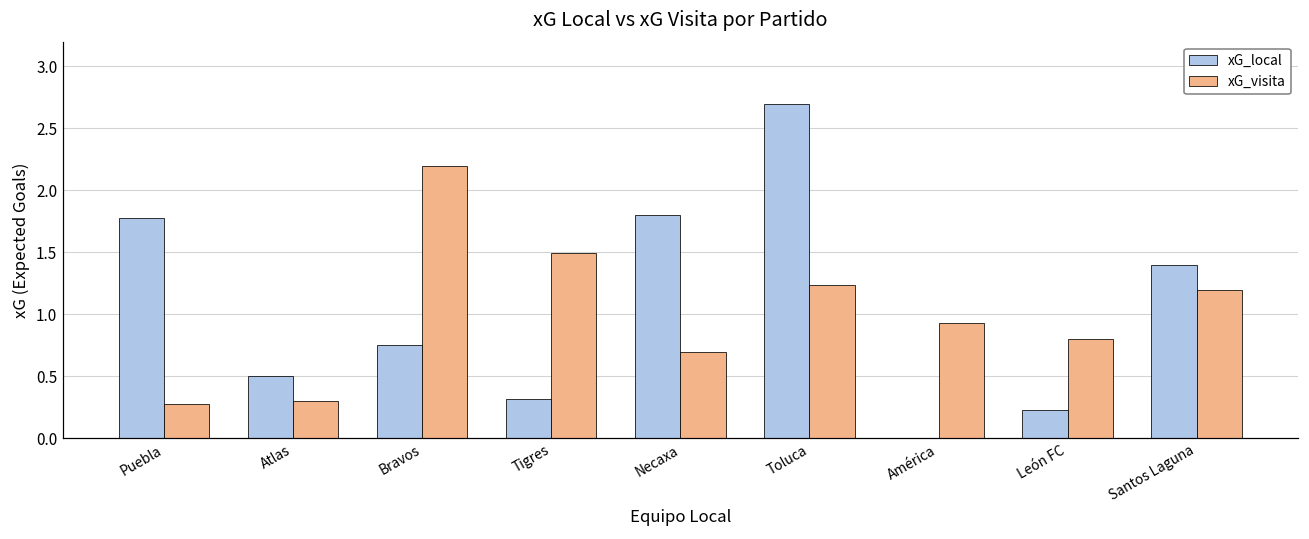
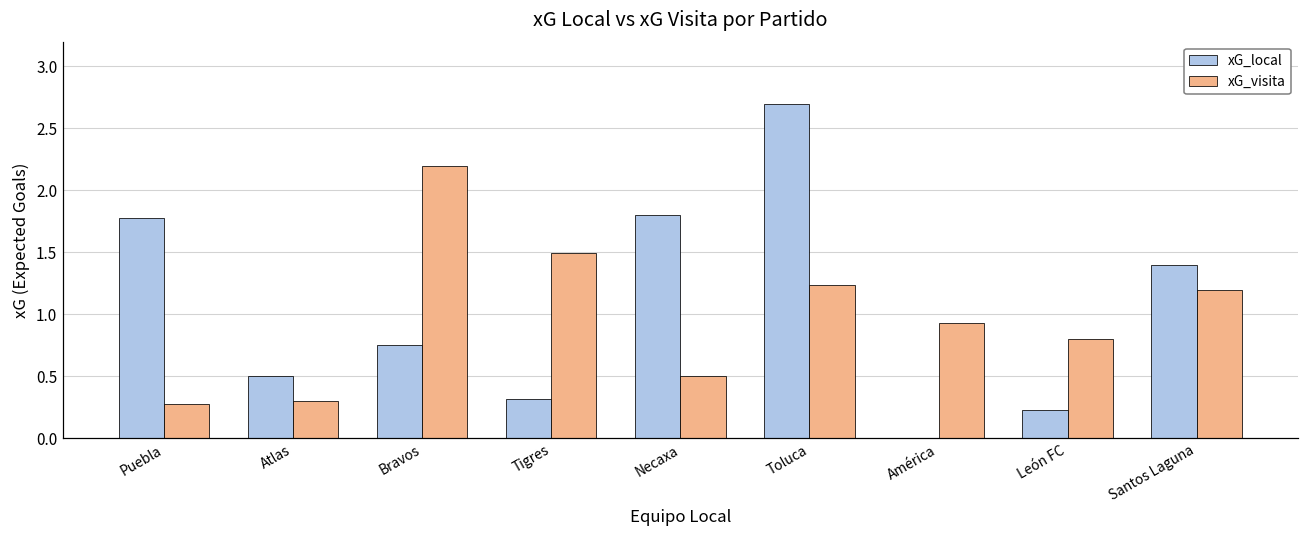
  {
    "xG_local": {
      "Puebla": 1.8,
      "Atlas": 0.5,
      "Bravos": 0.75,
      "Tigres": 0.3,
      "Necaxa": 1.8,
      "Toluca": 2.7,
      "América": 0.0,
      "León FC": 0.23,
      "Santos Laguna": 1.4
    },
    "xG_visita": {
      "Puebla": 0.3,
      "Atlas": 0.3,
      "Bravos": 2.2,
      "Tigres": 1.5,
-     "Necaxa": 0.7,
+     "Necaxa": 0.5,
      "Toluca": 1.24,
      "América": 0.93,
      "León FC": 0.8,
      "Santos Laguna": 1.2
    }
  }
